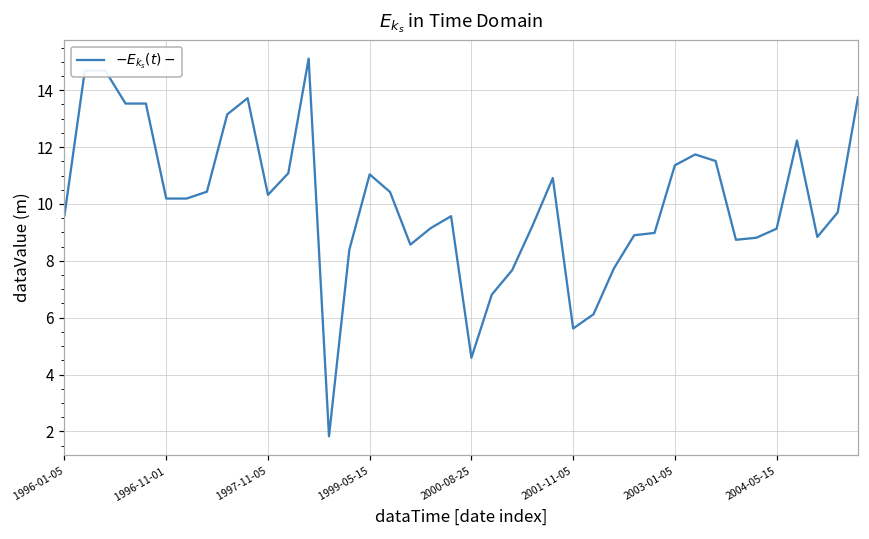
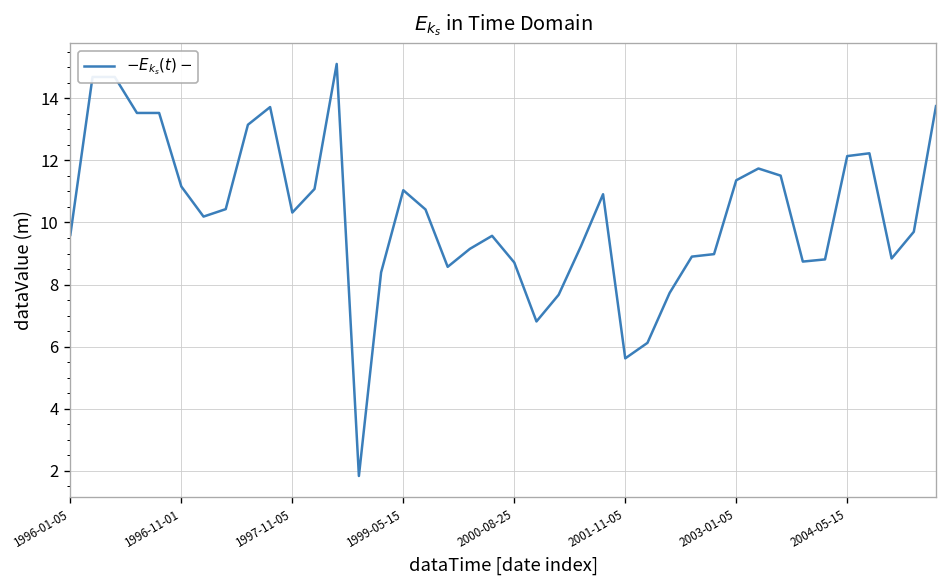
  {
    "1996-01-05": 9.6,
-   "1996-11-01": 10.2,
+   "1996-11-01": 11.2,
    "1997-11-05": 10.3,
    "1999-05-15": 11.0,
-   "2000-08-25": 4.6,
+   "2000-08-25": 8.7,
    "2001-11-05": 5.6,
    "2003-01-05": 11.4,
-   "2004-05-15": 9.1
+   "2004-05-15": 12.1
  }
